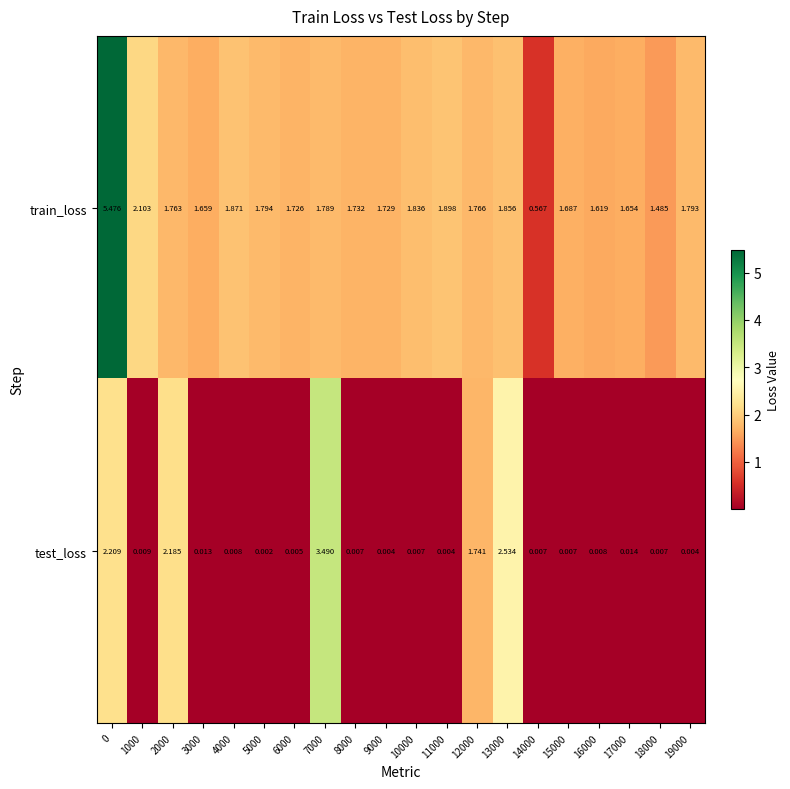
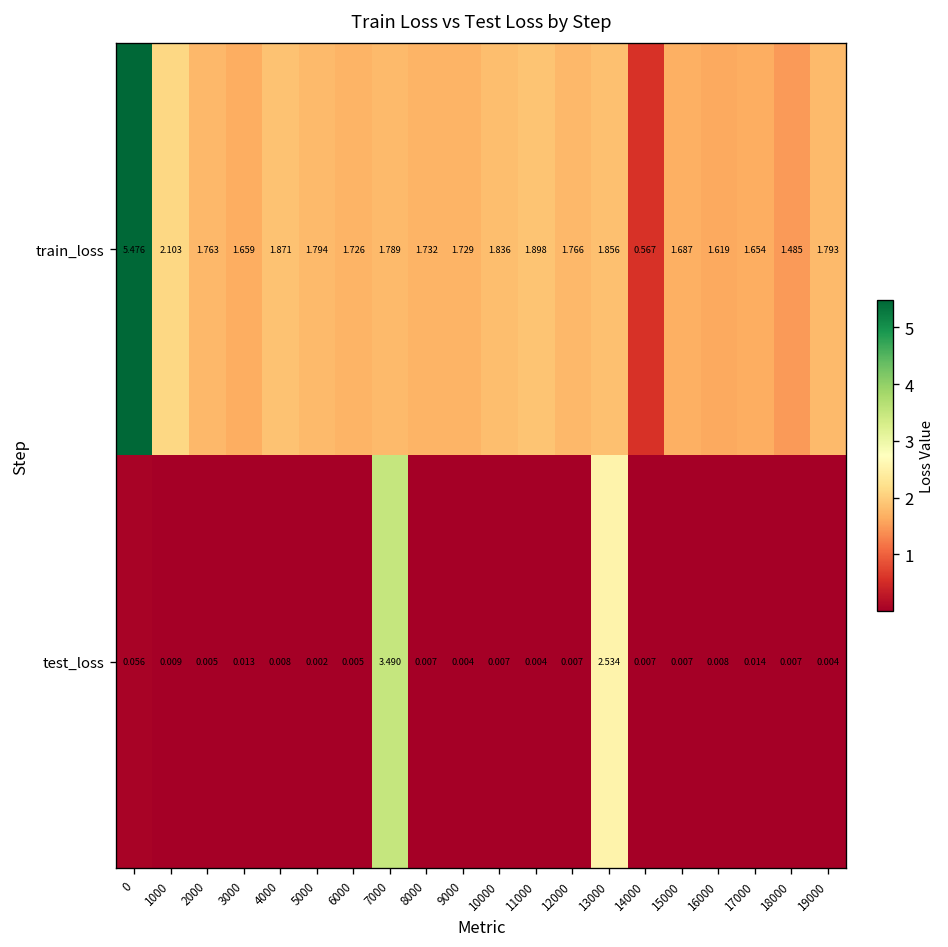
  {
    "train_loss": {
      "0": 5.476,
      "1000": 2.103,
      "2000": 1.763,
      "3000": 1.659,
      "4000": 1.871,
      "5000": 1.794,
      "6000": 1.726,
      "7000": 1.789,
      "8000": 1.732,
      "9000": 1.729,
      "10000": 1.836,
      "11000": 1.898,
      "12000": 1.766,
      "13000": 1.856,
      "14000": 0.567,
      "15000": 1.687,
      "16000": 1.619,
      "17000": 1.654,
      "18000": 1.485,
      "19000": 1.793
    },
    "test_loss": {
-     "0": 2.209,
+     "0": 0.056,
      "1000": 0.009,
-     "2000": 2.185,
+     "2000": 0.005,
      "3000": 0.013,
      "4000": 0.008,
      "5000": 0.002,
      "6000": 0.005,
      "7000": 3.490,
      "8000": 0.007,
      "9000": 0.004,
      "10000": 0.007,
      "11000": 0.004,
-     "12000": 1.741,
+     "12000": 0.007,
      "13000": 2.534,
      "14000": 0.007,
      "15000": 0.007,
      "16000": 0.008,
      "17000": 0.014,
      "18000": 0.007,
      "19000": 0.004
    }
  }
